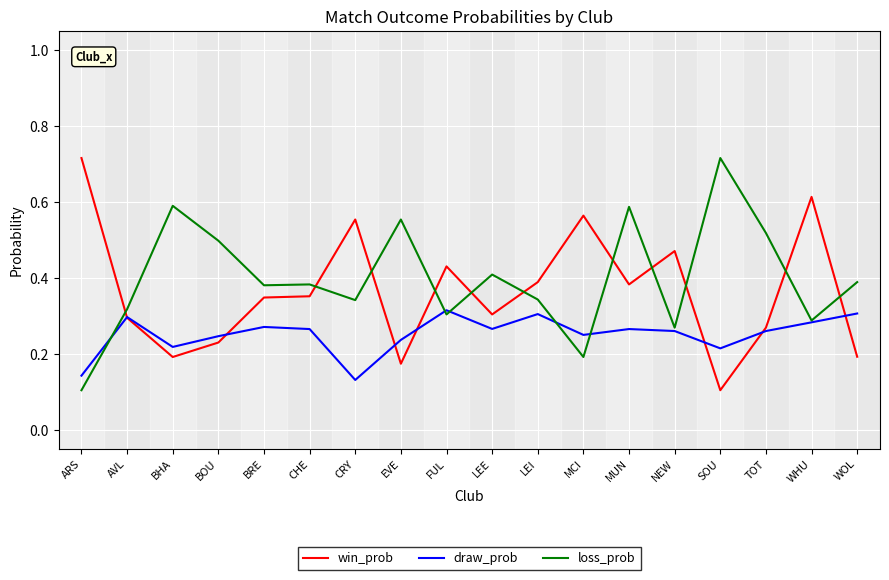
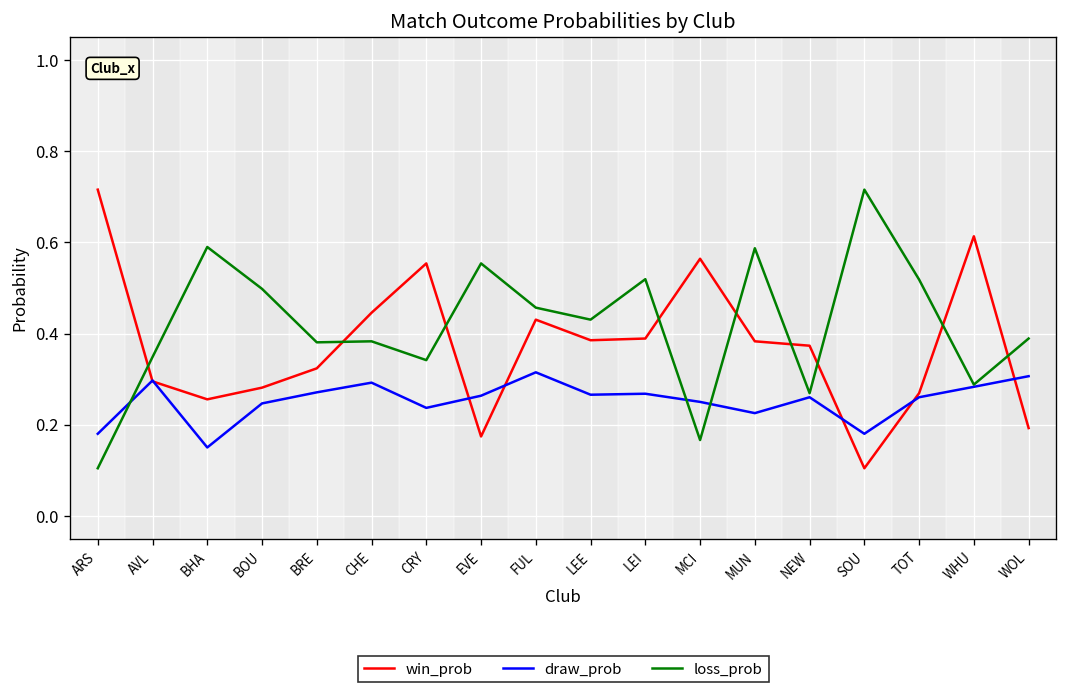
  {
    "win_prob": {
      "ARS": 0.72,
-     "BHA": 0.19,
-     "BOU": 0.23,
-     "BRE": 0.35,
-     "CHE": 0.35,
+     "BHA": 0.26,
+     "BOU": 0.28,
+     "BRE": 0.32,
+     "CHE": 0.45,
      "CRY": 0.55,
      "EVE": 0.17,
      "FUL": 0.43,
-     "LEE": 0.30,
+     "LEE": 0.39,
      "LEI": 0.39,
      "MCI": 0.56,
      "MUN": 0.38,
-     "NEW": 0.47,
+     "NEW": 0.37,
      "SOU": 0.10,
      "TOT": 0.27,
      "WHU": 0.61,
      "WOL": 0.19
    },
    "draw_prob": {
-     "ARS": 0.14,
-     "BHA": 0.22,
+     "ARS": 0.18,
+     "BHA": 0.15,
      "BOU": 0.25,
      "BRE": 0.27,
-     "CHE": 0.27,
-     "CRY": 0.13,
-     "EVE": 0.24,
+     "CHE": 0.29,
+     "CRY": 0.24,
+     "EVE": 0.26,
      "FUL": 0.31,
      "LEE": 0.27,
-     "LEI": 0.30,
+     "LEI": 0.27,
      "MCI": 0.25,
-     "MUN": 0.27,
+     "MUN": 0.23,
      "NEW": 0.26,
-     "SOU": 0.21,
+     "SOU": 0.18,
      "TOT": 0.26,
      "WOL": 0.31
    },
    "loss_prob": {
      "ARS": 0.10,
-     "AVL": 0.32,
+     "AVL": 0.35,
      "BHA": 0.59,
      "BOU": 0.50,
      "BRE": 0.38,
      "CHE": 0.38,
      "CRY": 0.34,
      "EVE": 0.55,
-     "FUL": 0.30,
-     "LEE": 0.41,
-     "LEI": 0.34,
-     "MCI": 0.19,
+     "FUL": 0.46,
+     "LEE": 0.43,
+     "LEI": 0.52,
+     "MCI": 0.17,
      "MUN": 0.59,
      "NEW": 0.27,
      "SOU": 0.72,
      "TOT": 0.52,
      "WOL": 0.39
    }
  }
